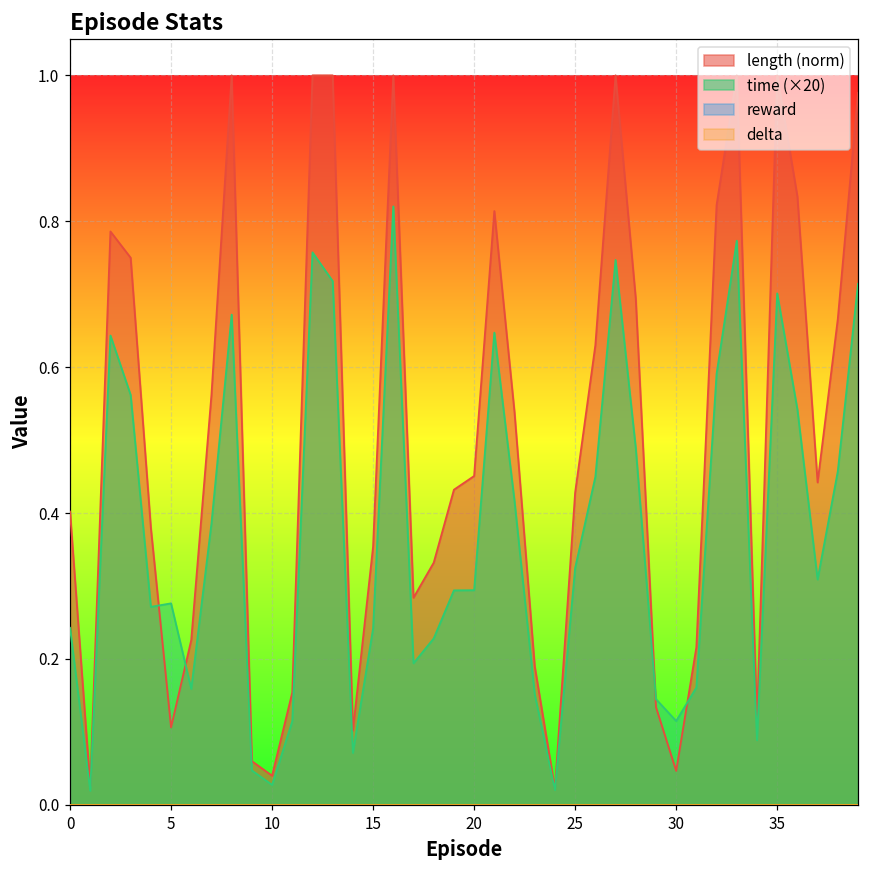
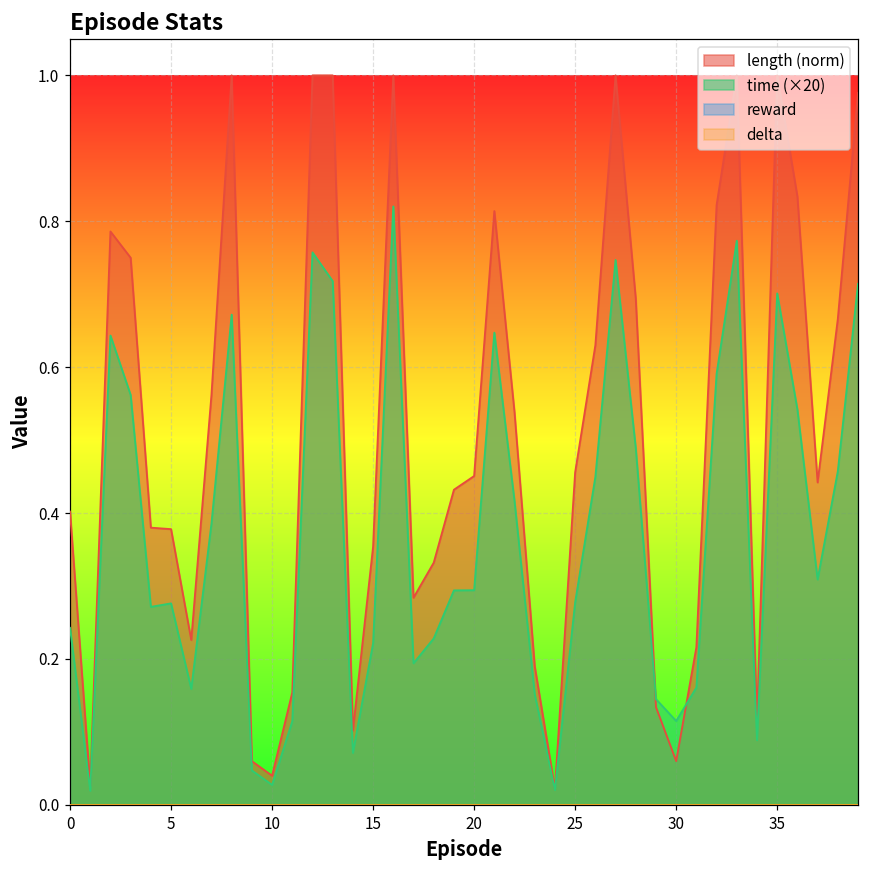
  {
    "length (norm)": {
      "0": 0.40,
-     "5": 0.11,
+     "5": 0.38,
      "10": 0.04,
      "15": 0.35,
      "20": 0.45,
-     "25": 0.43,
-     "30": 0.05
+     "25": 0.46,
+     "30": 0.06
    },
    "time (×20)": {
      "0": 0.24,
      "5": 0.28,
      "10": 0.03,
-     "15": 0.24,
+     "15": 0.22,
      "20": 0.29,
-     "25": 0.32,
+     "25": 0.28,
      "30": 0.11,
      "35": 0.70
    },
    "delta": {
      "0": 0.00,
      "5": 0.00,
      "10": 0.00,
      "15": 0.00,
      "20": 0.00,
      "25": 0.00,
      "30": 0.00,
      "35": 0.00
    }
  }
